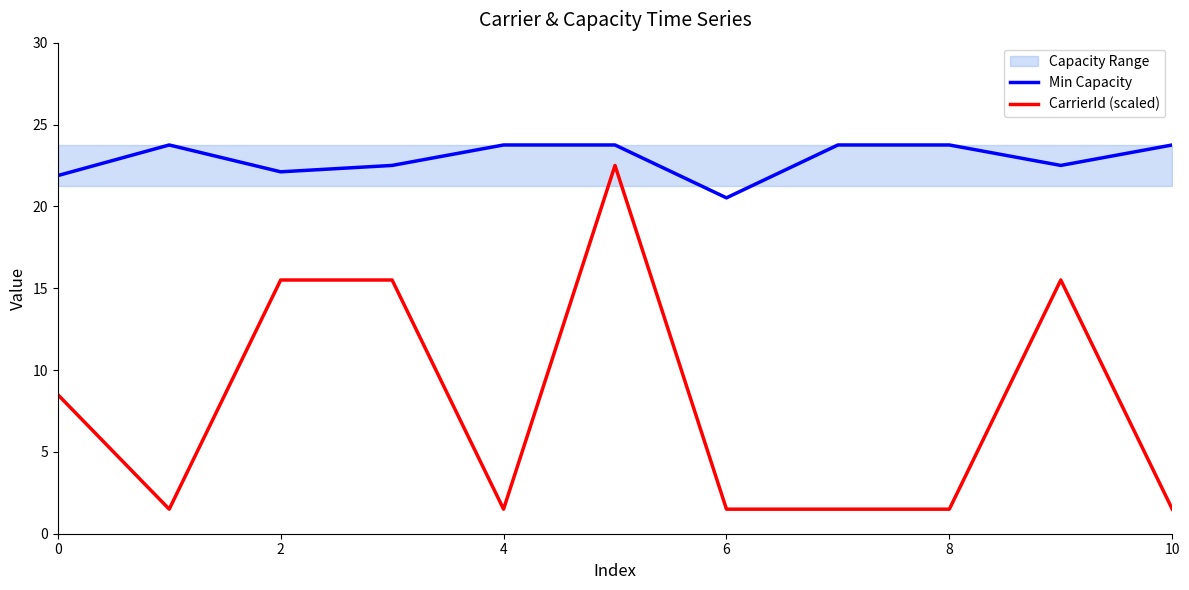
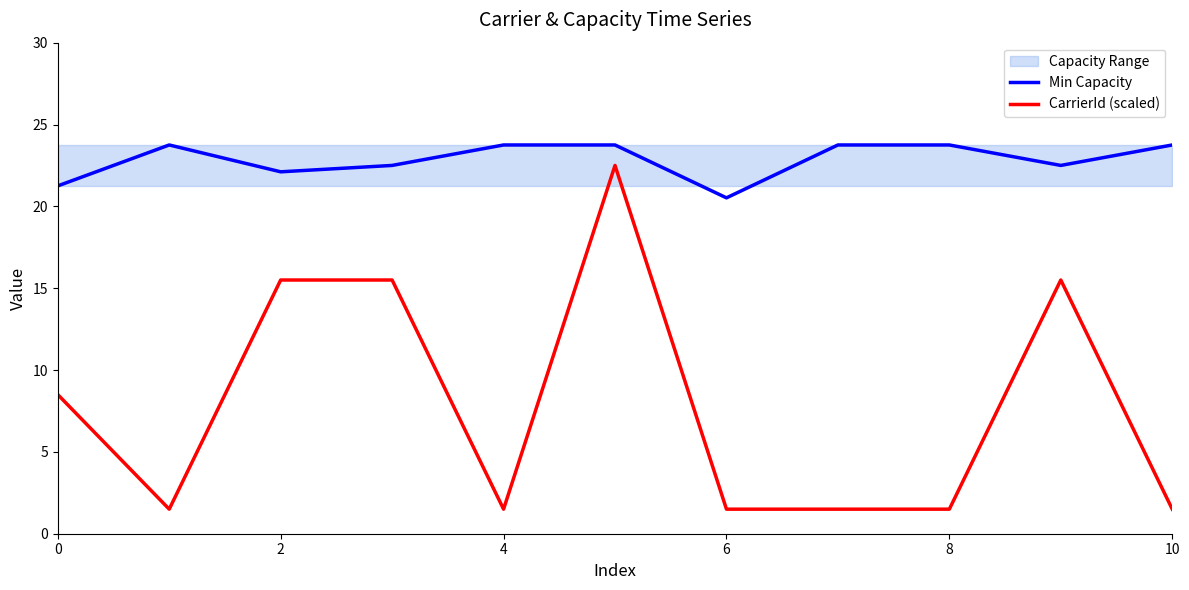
  {
    "Min Capacity": {
-     "0": 21.9,
+     "0": 21.3,
      "2": 22.1,
      "6": 20.5
    },
    "Capacity Range": {
      "0": 23.8,
      "2": 23.8,
      "6": 23.8
    },
    "CarrierId (scaled)": {
      "0": 8.5,
      "2": 15.5,
      "4": 1.5,
      "6": 1.5,
      "8": 1.5,
      "10": 1.5
    }
  }
